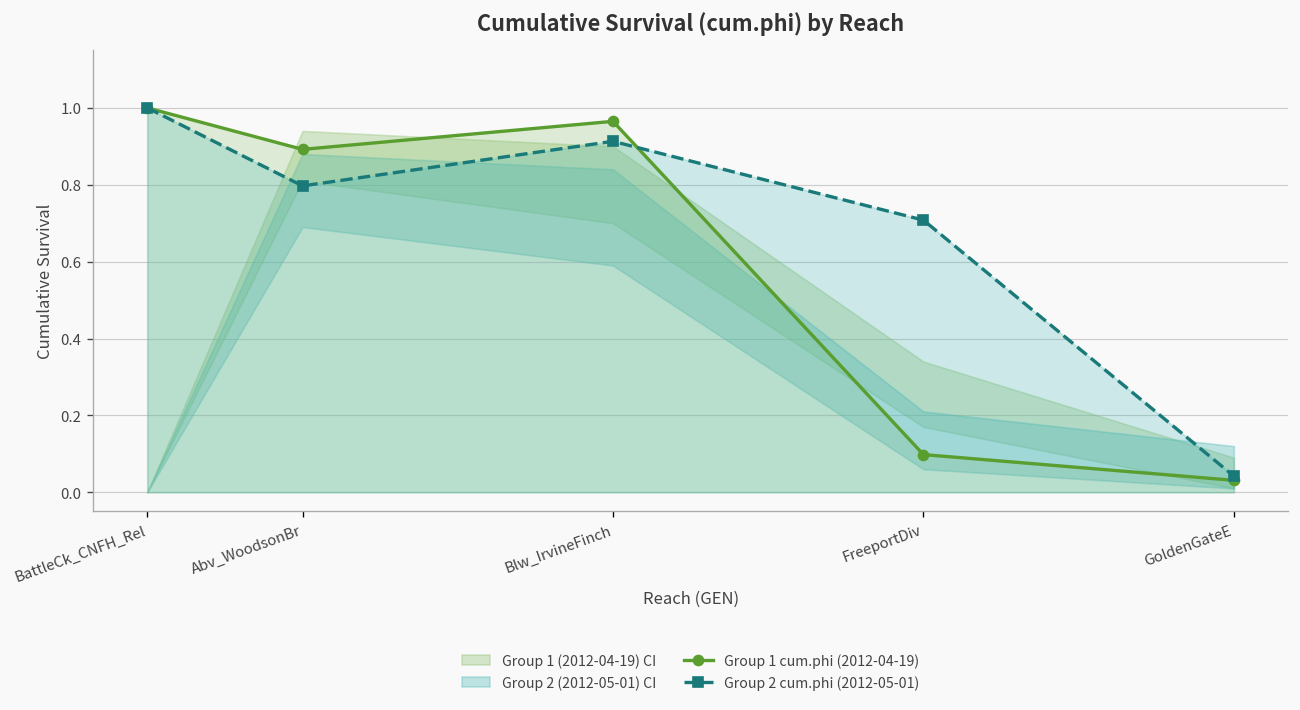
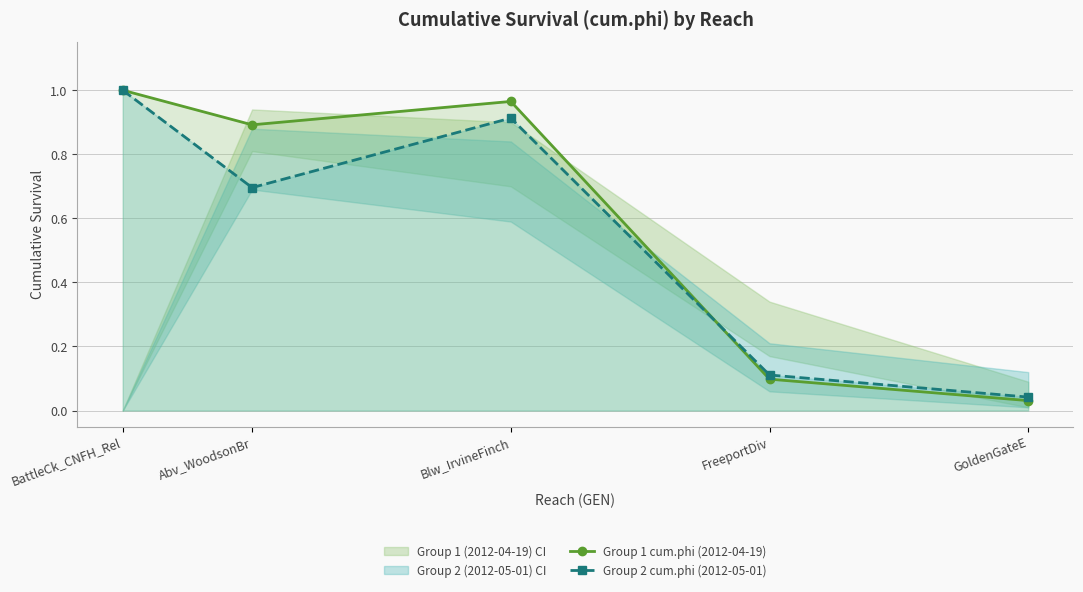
  {
    "Group 1 cum.phi (2012-04-19)": {
      "Abv_WoodsonBr": 0.89,
      "Blw_IrvineFinch": 0.97,
      "FreeportDiv": 0.10,
      "GoldenGateE": 0.03
    },
    "Group 2 cum.phi (2012-05-01)": {
-     "Abv_WoodsonBr": 0.80,
+     "Abv_WoodsonBr": 0.70,
      "Blw_IrvineFinch": 0.91,
-     "FreeportDiv": 0.71,
+     "FreeportDiv": 0.11,
      "GoldenGateE": 0.04
    }
  }
